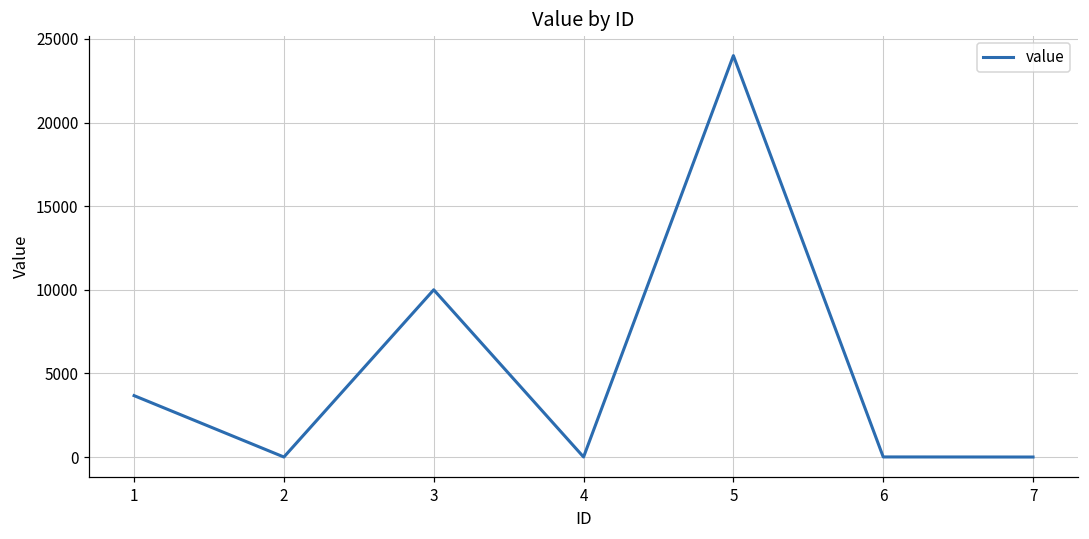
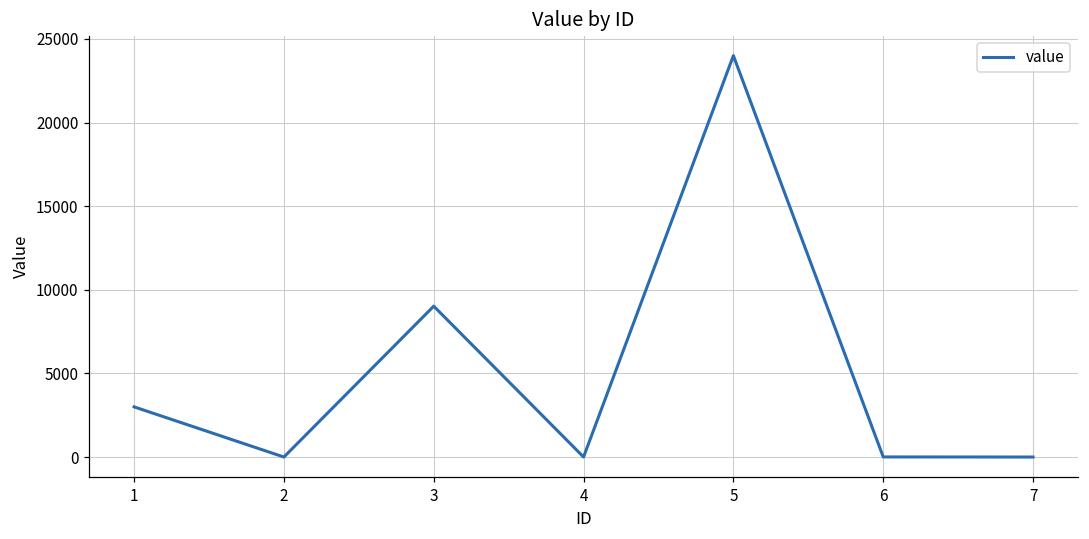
  {
-   "1": 3700,
+   "1": 3000,
    "2": 0,
-   "3": 10000,
+   "3": 9000,
    "4": 0,
    "5": 24000,
    "6": 0,
    "7": 0
  }
